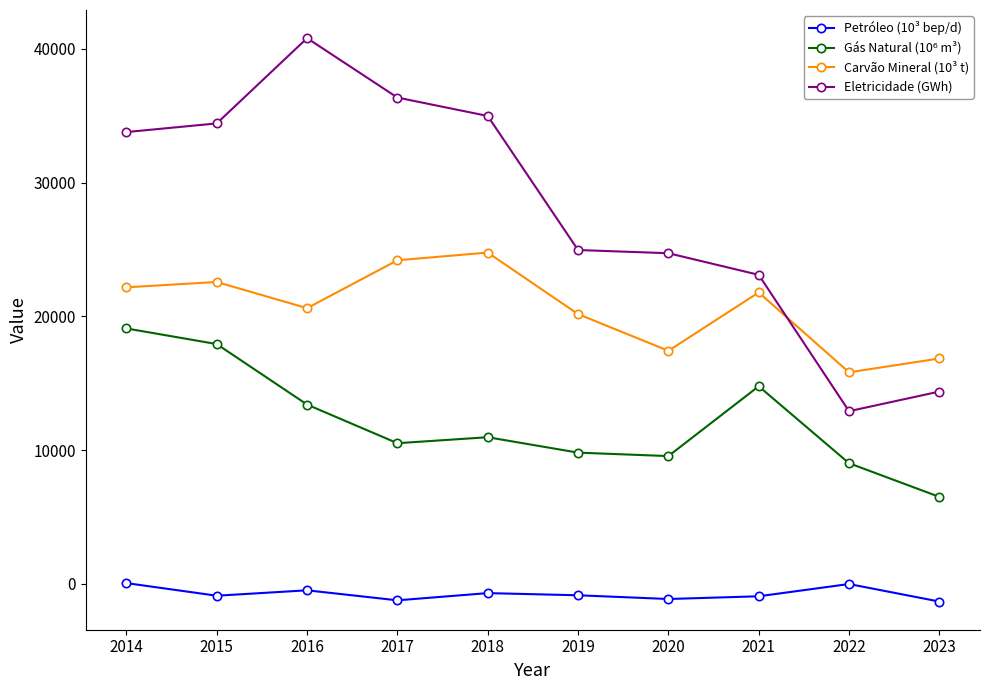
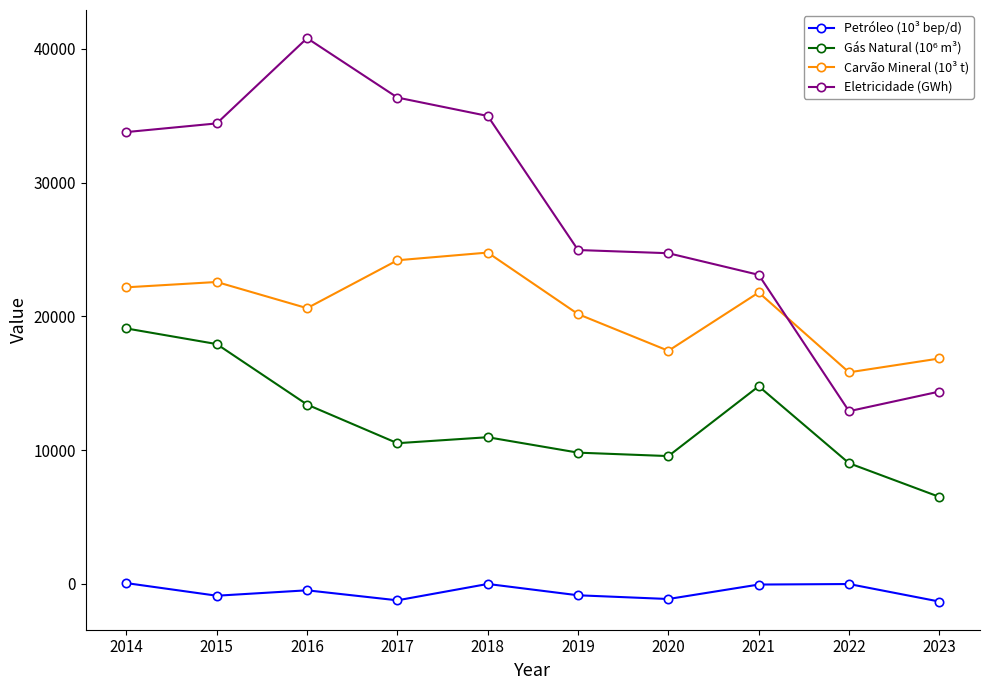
  {
    "Petróleo (10³ bep/d)": {
      "2014": 100,
      "2015": -900,
      "2016": -500,
      "2017": -1200,
-     "2018": -700,
+     "2018": 0,
      "2019": -900,
      "2020": -1100,
-     "2021": -900,
+     "2021": -100,
      "2022": 0,
      "2023": -1300
    },
    "Gás Natural (10⁶ m³)": {
      "2014": 19100,
      "2015": 17900,
      "2016": 13400,
      "2017": 10500,
      "2018": 11000,
      "2019": 9800,
      "2020": 9600,
      "2021": 14800,
      "2022": 9000,
      "2023": 6500
    },
    "Carvão Mineral (10³ t)": {
      "2014": 22200,
      "2015": 22600,
      "2016": 20600,
      "2017": 24200,
      "2018": 24800,
      "2019": 20200,
      "2020": 17400,
      "2021": 21800,
      "2022": 15800,
      "2023": 16800
    },
    "Eletricidade (GWh)": {
      "2014": 33800,
      "2015": 34400,
      "2016": 40800,
      "2017": 36400,
      "2018": 35000,
      "2019": 25000,
      "2020": 24700,
      "2021": 23100,
      "2022": 12900,
      "2023": 14400
    }
  }
